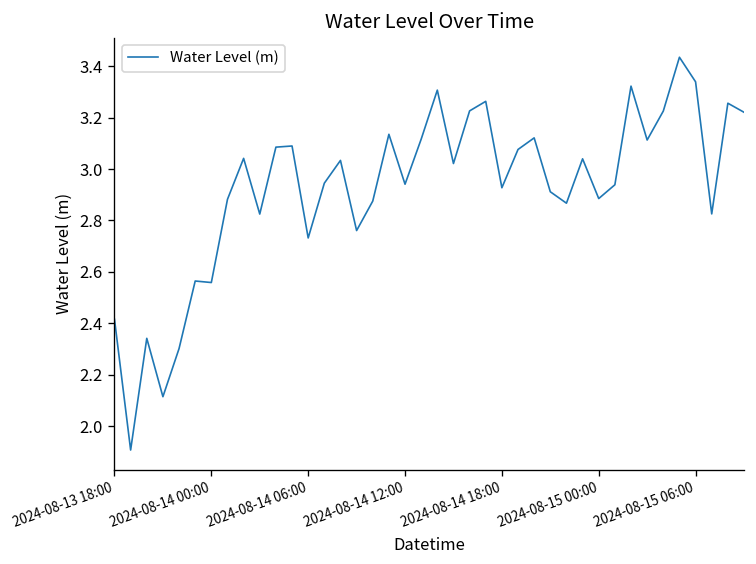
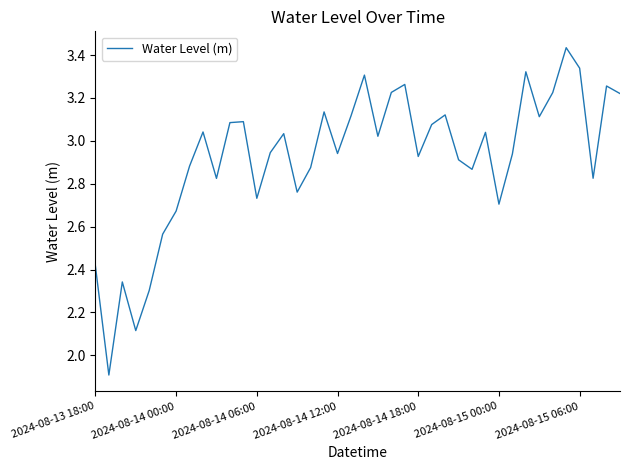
  {
    "2024-08-13 18:00": 2.42,
-   "2024-08-14 00:00": 2.56,
+   "2024-08-14 00:00": 2.67,
    "2024-08-14 06:00": 2.73,
    "2024-08-14 12:00": 2.94,
    "2024-08-14 18:00": 2.93,
-   "2024-08-15 00:00": 2.89,
+   "2024-08-15 00:00": 2.70,
    "2024-08-15 06:00": 3.34
  }
